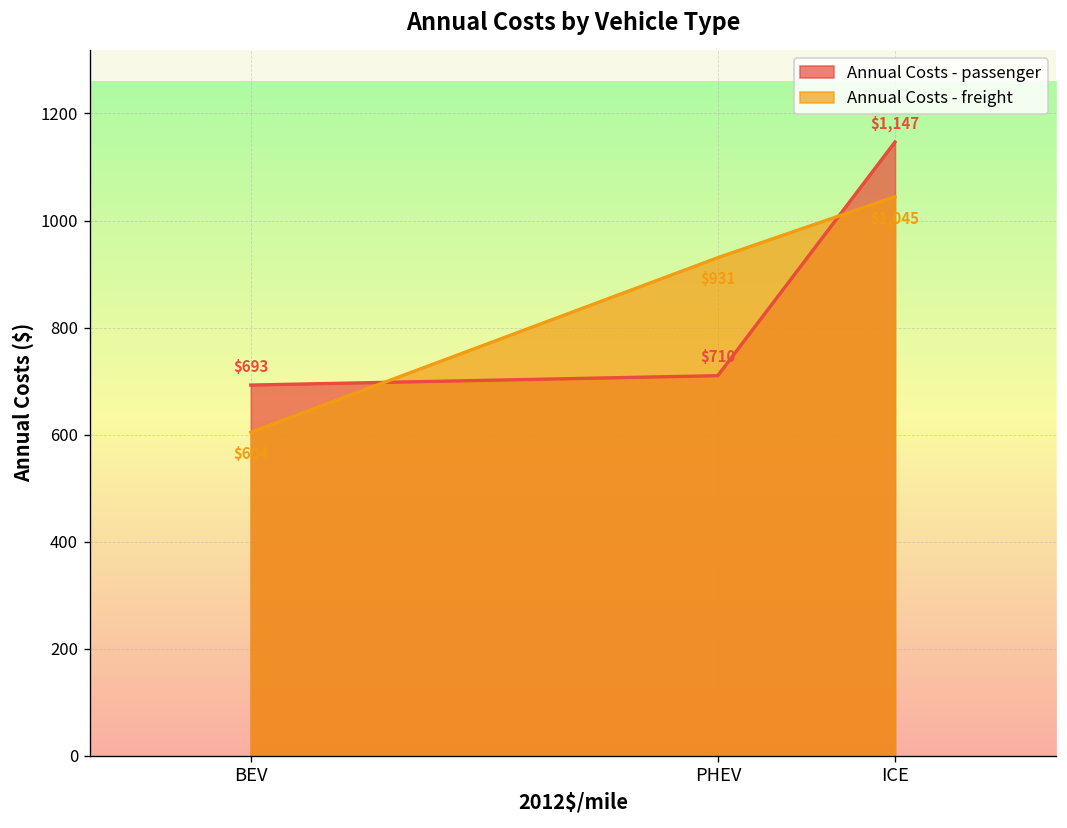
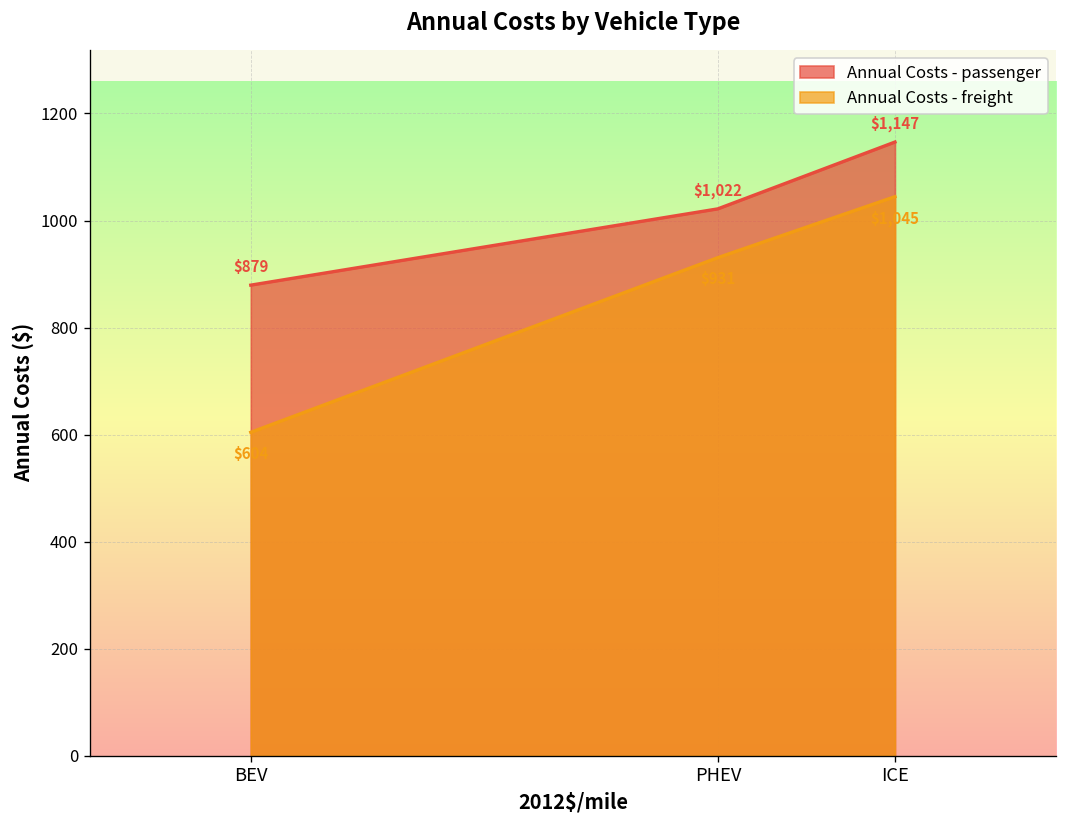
  {
    "Annual Costs - passenger": {
-     "BEV": "$693",
-     "PHEV": "$710",
+     "BEV": "$879",
+     "PHEV": "$1,022",
      "ICE": "$1,147"
    },
    "Annual Costs - freight": {
      "BEV": "600",
      "PHEV": "930",
      "ICE": "1040"
    }
  }
